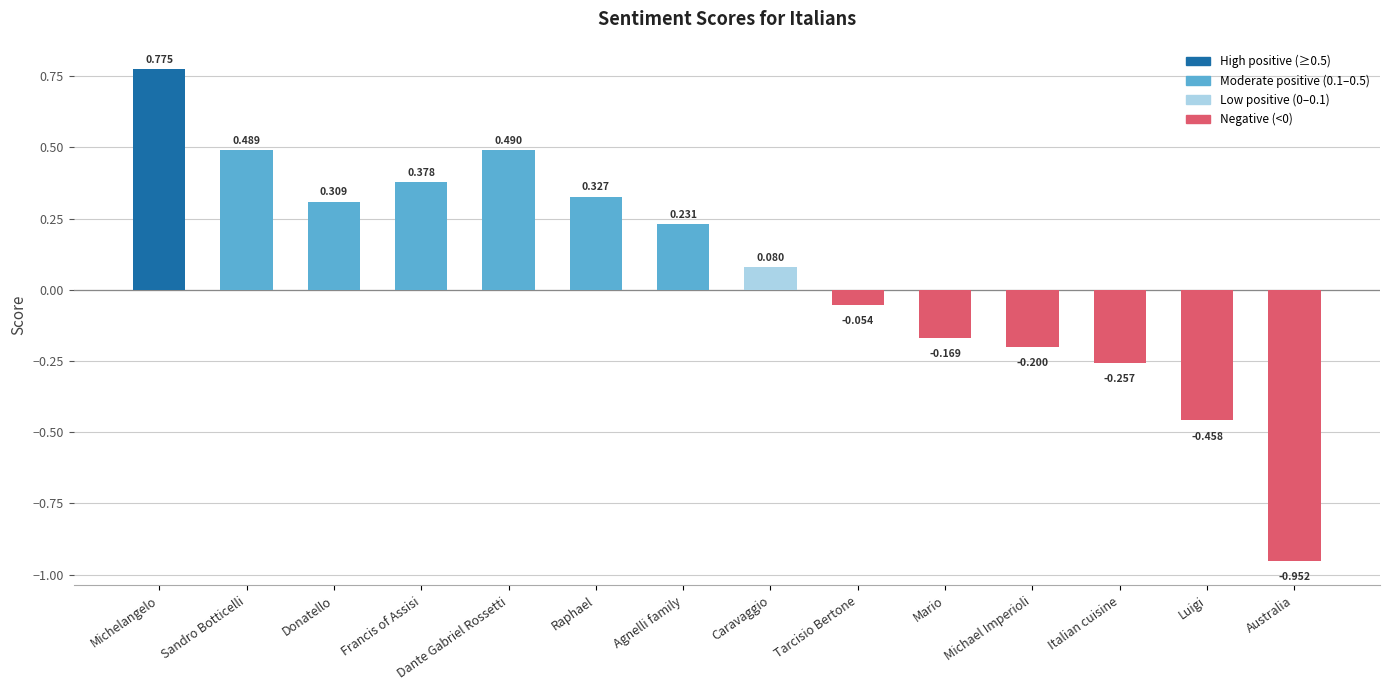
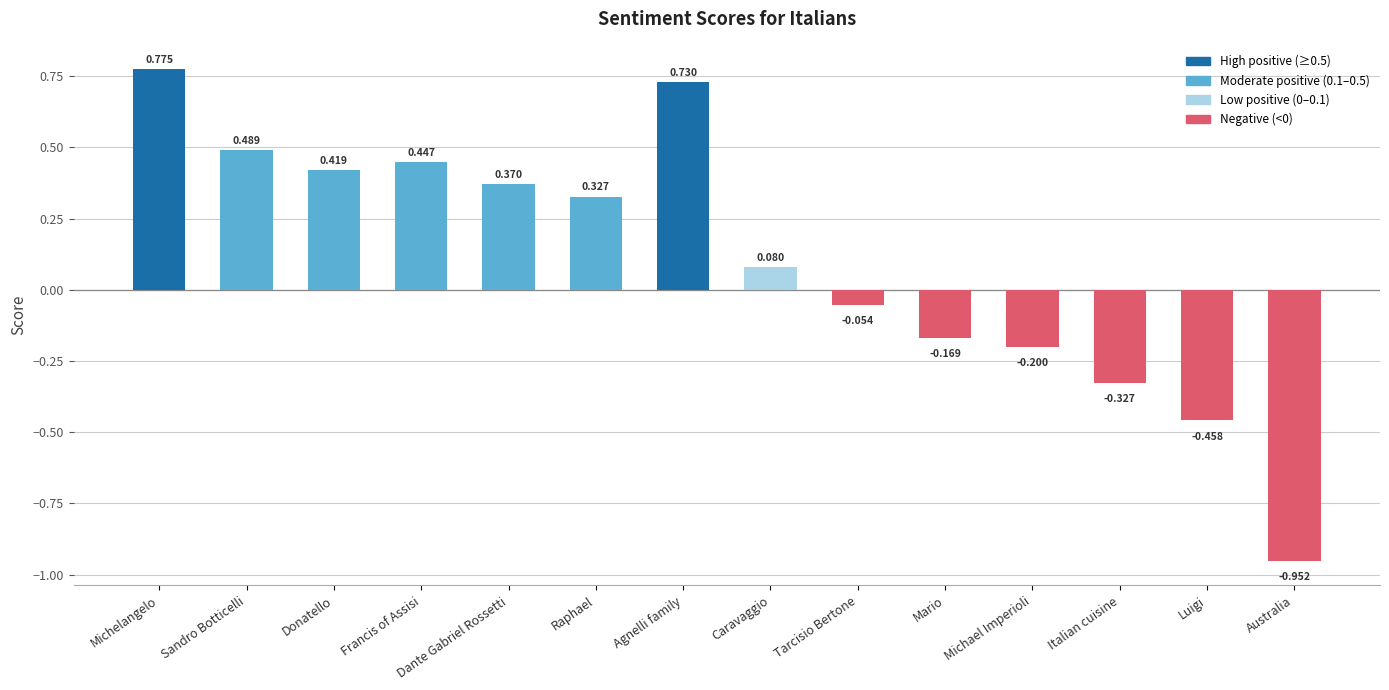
  {
    "Michelangelo": 0.775,
    "Sandro Botticelli": 0.489,
-   "Donatello": 0.309,
-   "Francis of Assisi": 0.378,
-   "Dante Gabriel Rossetti": 0.490,
+   "Donatello": 0.419,
+   "Francis of Assisi": 0.447,
+   "Dante Gabriel Rossetti": 0.370,
    "Raphael": 0.327,
-   "Agnelli family": 0.231,
+   "Agnelli family": 0.730,
    "Caravaggio": 0.080,
    "Tarcisio Bertone": -0.054,
    "Mario": -0.169,
    "Michael Imperioli": -0.200,
-   "Italian cuisine": -0.257,
+   "Italian cuisine": -0.327,
    "Luigi": -0.458,
    "Australia": -0.952
  }
